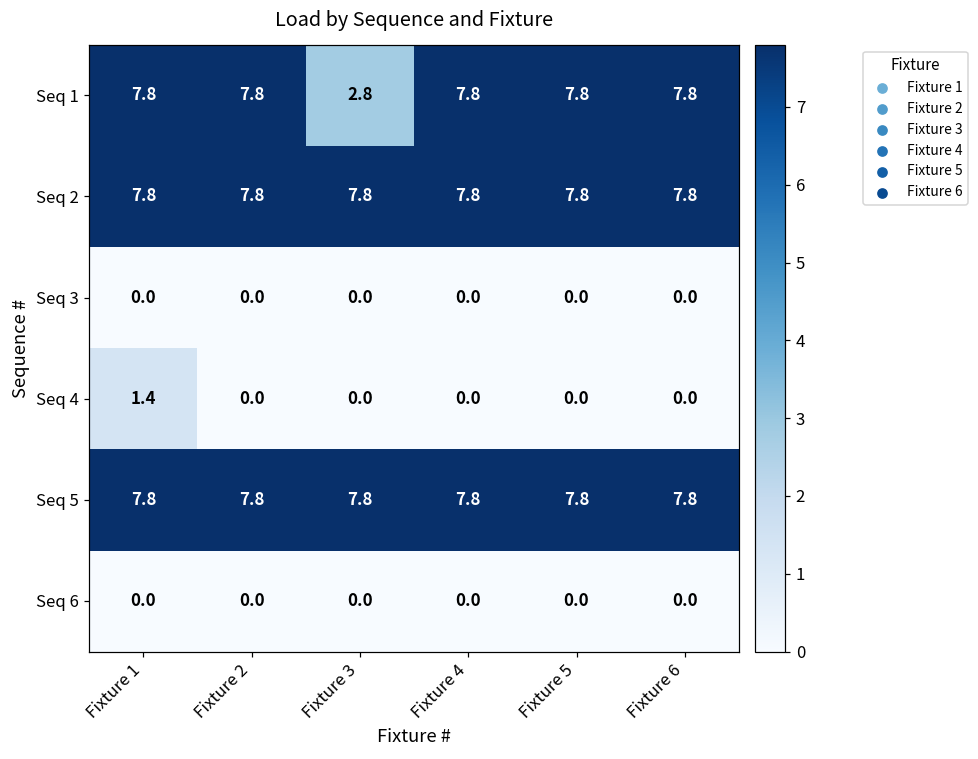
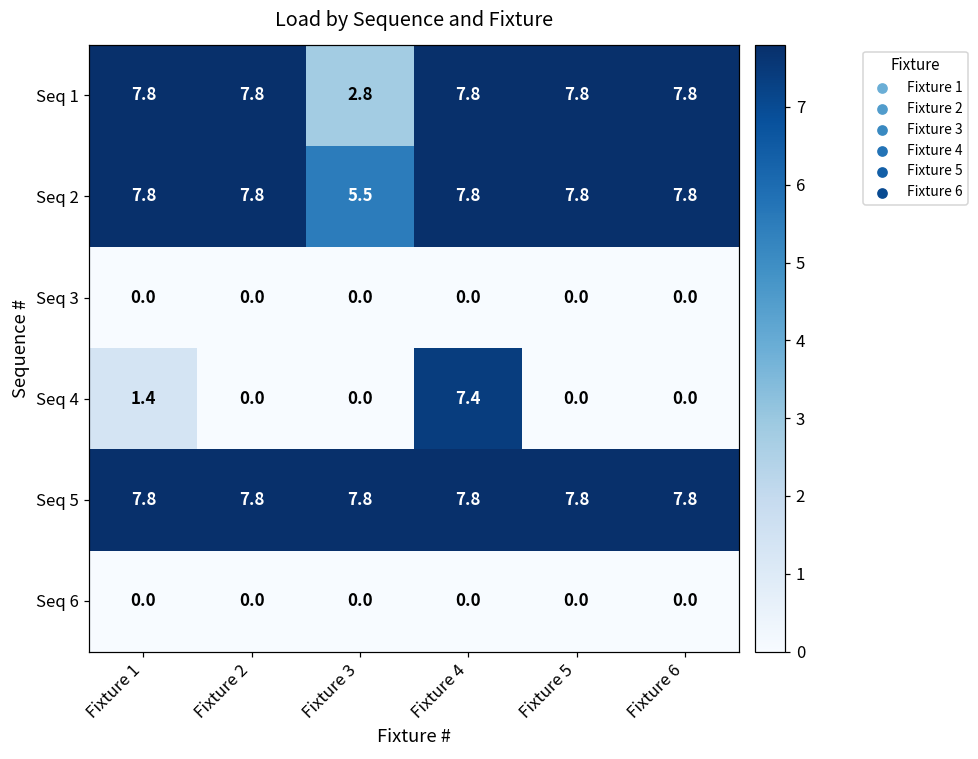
  {
    "Seq 1": {
      "Fixture 1": 7.8,
      "Fixture 2": 7.8,
      "Fixture 3": 2.8,
      "Fixture 4": 7.8,
      "Fixture 5": 7.8,
      "Fixture 6": 7.8
    },
    "Seq 2": {
      "Fixture 1": 7.8,
      "Fixture 2": 7.8,
-     "Fixture 3": 7.8,
+     "Fixture 3": 5.5,
      "Fixture 4": 7.8,
      "Fixture 5": 7.8,
      "Fixture 6": 7.8
    },
    "Seq 3": {
      "Fixture 1": 0.0,
      "Fixture 2": 0.0,
      "Fixture 3": 0.0,
      "Fixture 4": 0.0,
      "Fixture 5": 0.0,
      "Fixture 6": 0.0
    },
    "Seq 4": {
      "Fixture 1": 1.4,
      "Fixture 2": 0.0,
      "Fixture 3": 0.0,
-     "Fixture 4": 0.0,
+     "Fixture 4": 7.4,
      "Fixture 5": 0.0,
      "Fixture 6": 0.0
    },
    "Seq 5": {
      "Fixture 1": 7.8,
      "Fixture 2": 7.8,
      "Fixture 3": 7.8,
      "Fixture 4": 7.8,
      "Fixture 5": 7.8,
      "Fixture 6": 7.8
    },
    "Seq 6": {
      "Fixture 1": 0.0,
      "Fixture 2": 0.0,
      "Fixture 3": 0.0,
      "Fixture 4": 0.0,
      "Fixture 5": 0.0,
      "Fixture 6": 0.0
    }
  }
